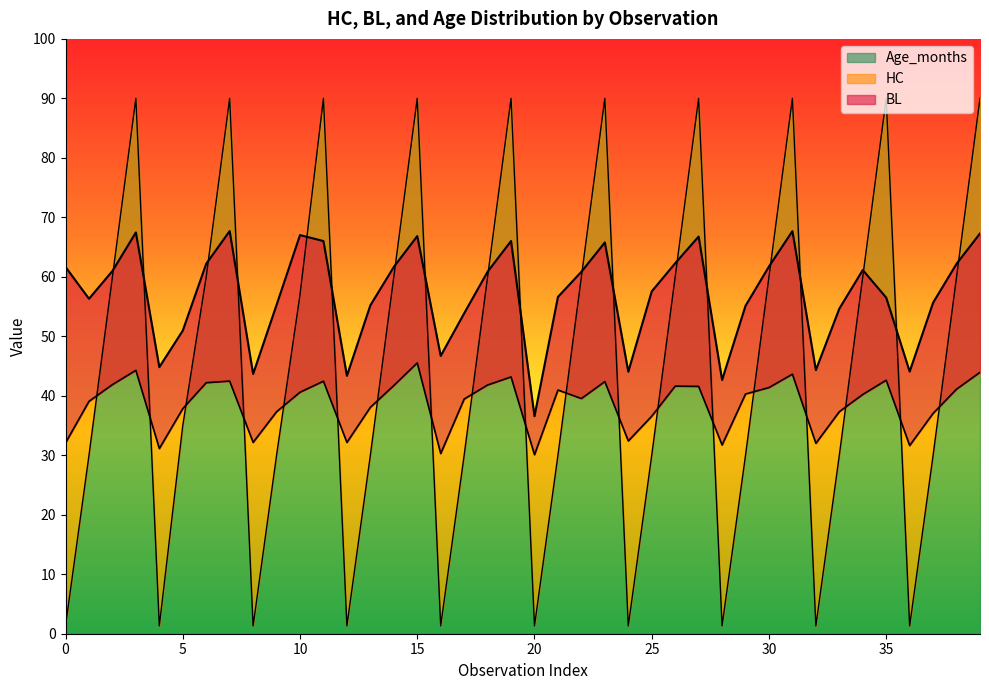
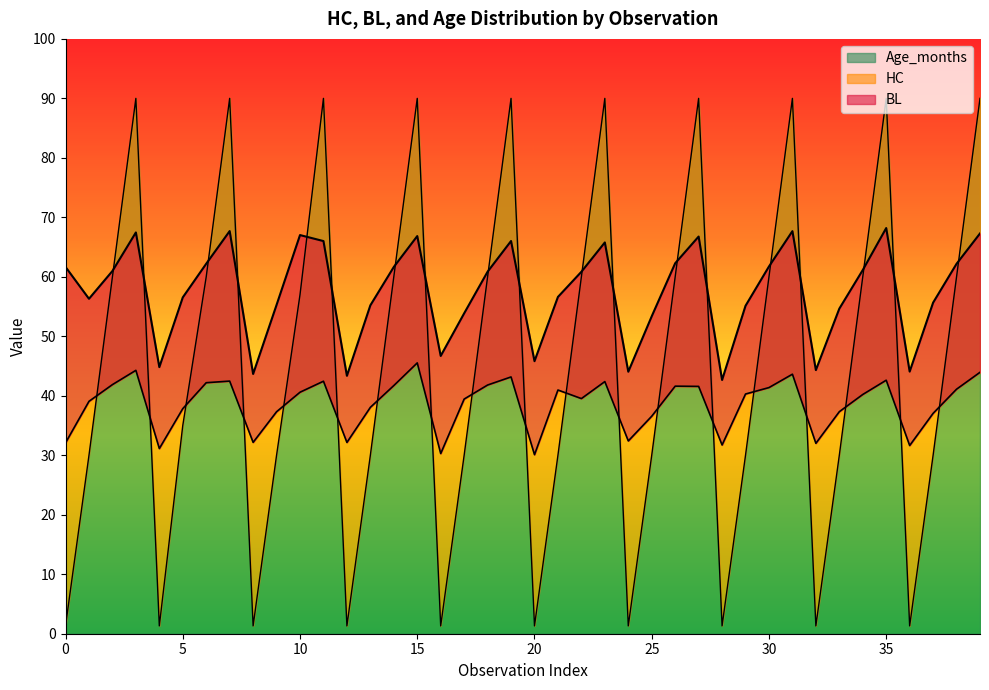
  {
    "BL": {
      "0": 62,
-     "5": 51,
+     "5": 57,
      "10": 67,
      "15": 67,
-     "20": 37,
-     "25": 58,
+     "20": 46,
+     "25": 53,
      "30": 62,
-     "35": 57
+     "35": 68
    },
    "Age_months": {
      "0": 1,
      "5": 35,
      "20": 1,
      "25": 30
    }
  }
